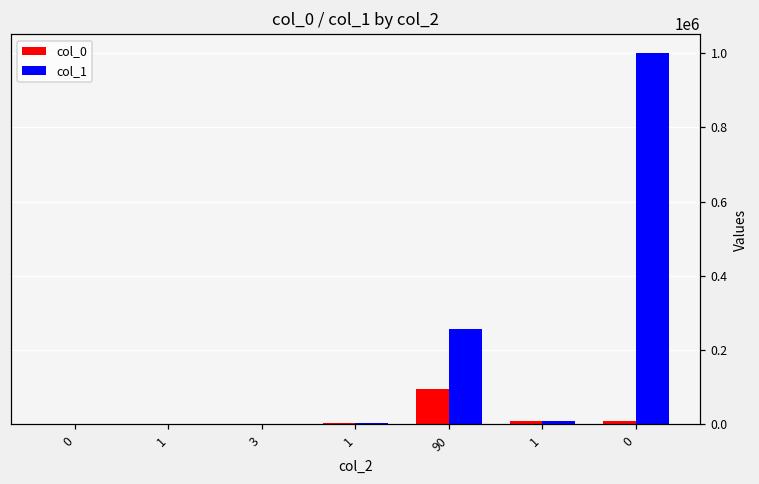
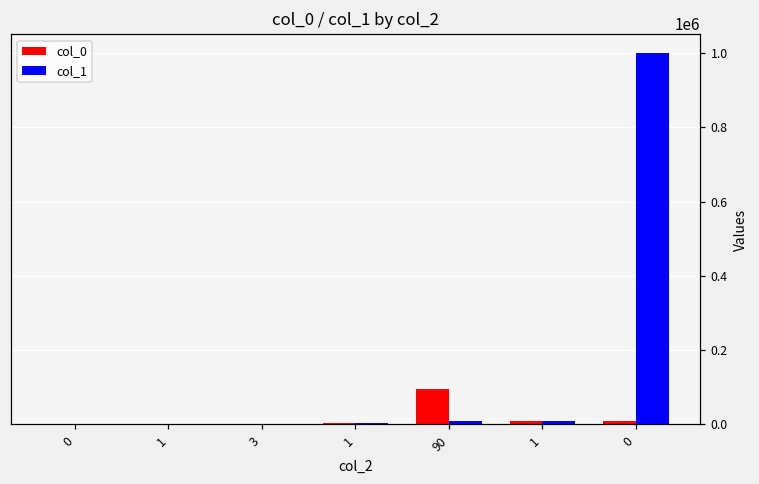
  {
    "col_0": {
      "90": 90000
    },
    "col_1": {
-     "90": 260000
+     "90": 10000
    }
  }
